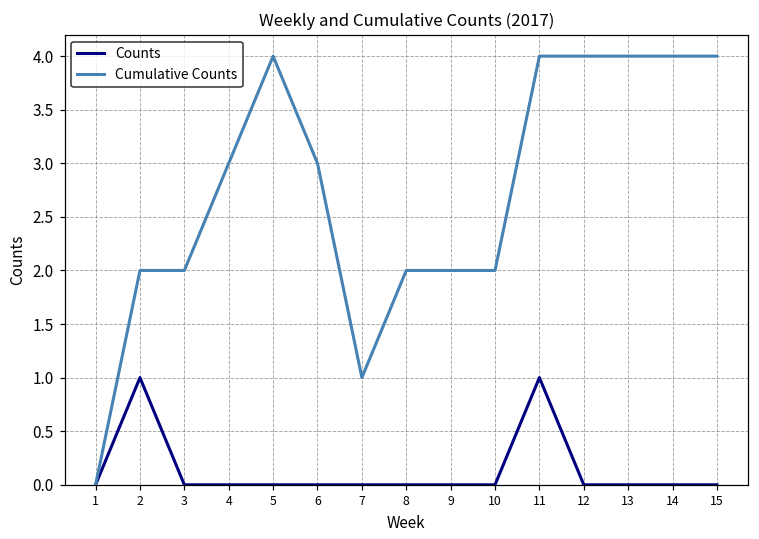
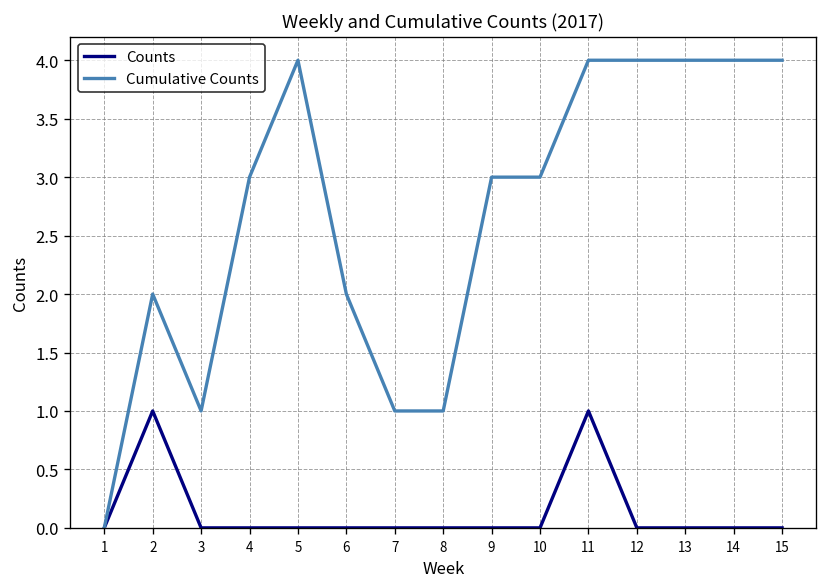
  {
    "Counts": {
      "2": 1,
      "3": 0,
      "4": 0,
      "5": 0,
      "6": 0,
      "7": 0,
      "8": 0,
      "9": 0,
      "10": 0,
      "11": 1,
      "12": 0,
      "13": 0,
      "14": 0,
      "15": 0
    },
    "Cumulative Counts": {
      "2": 2,
-     "3": 2,
+     "3": 1,
      "4": 3,
      "5": 4,
-     "6": 3,
+     "6": 2,
      "7": 1,
-     "8": 2,
-     "9": 2,
-     "10": 2,
+     "8": 1,
+     "9": 3,
+     "10": 3,
      "11": 4,
      "12": 4,
      "13": 4,
      "14": 4,
      "15": 4
    }
  }
